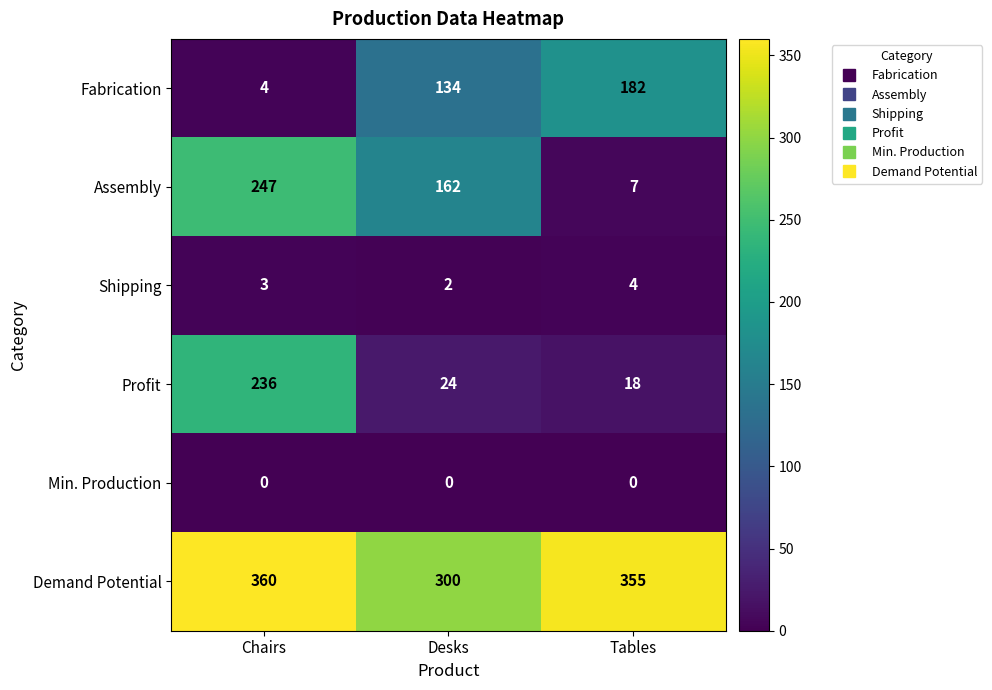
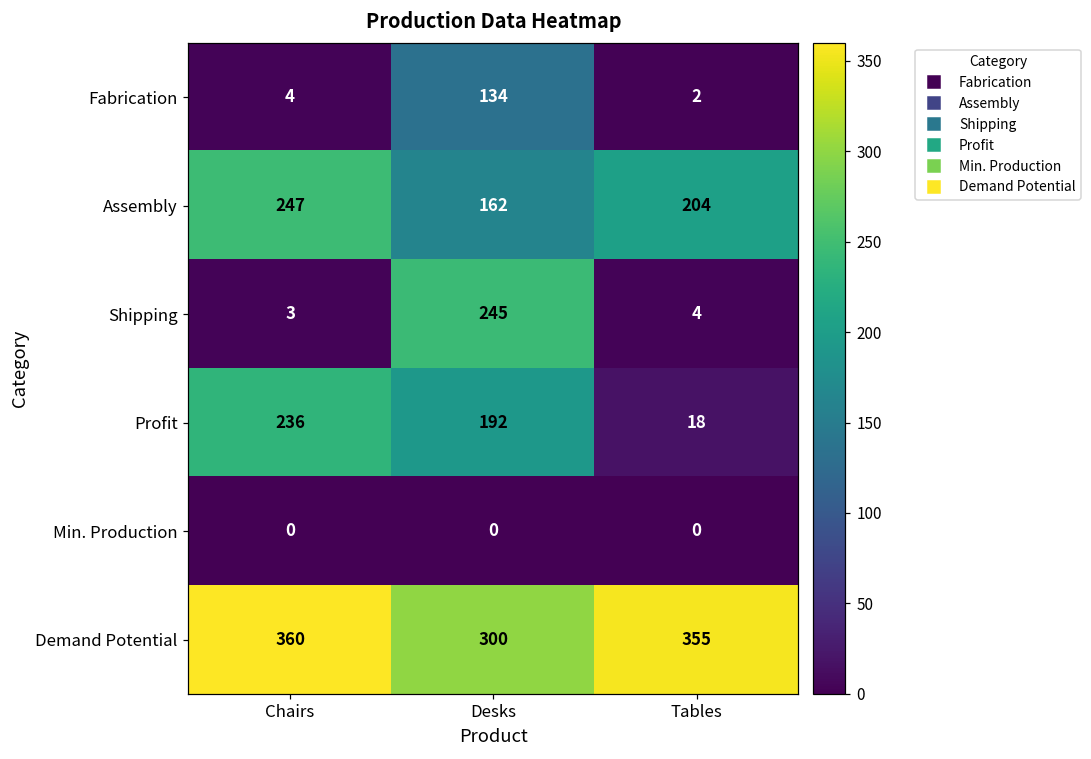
  {
    "Fabrication": {
      "Chairs": 4,
      "Desks": 134,
-     "Tables": 182
+     "Tables": 2
    },
    "Assembly": {
      "Chairs": 247,
      "Desks": 162,
-     "Tables": 7
+     "Tables": 204
    },
    "Shipping": {
      "Chairs": 3,
-     "Desks": 2,
+     "Desks": 245,
      "Tables": 4
    },
    "Profit": {
      "Chairs": 236,
-     "Desks": 24,
+     "Desks": 192,
      "Tables": 18
    },
    "Min. Production": {
      "Chairs": 0,
      "Desks": 0,
      "Tables": 0
    },
    "Demand Potential": {
      "Chairs": 360,
      "Desks": 300,
      "Tables": 355
    }
  }
